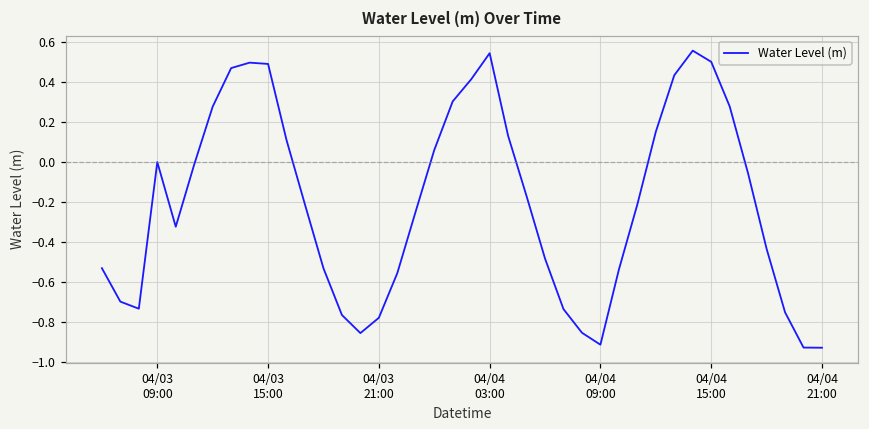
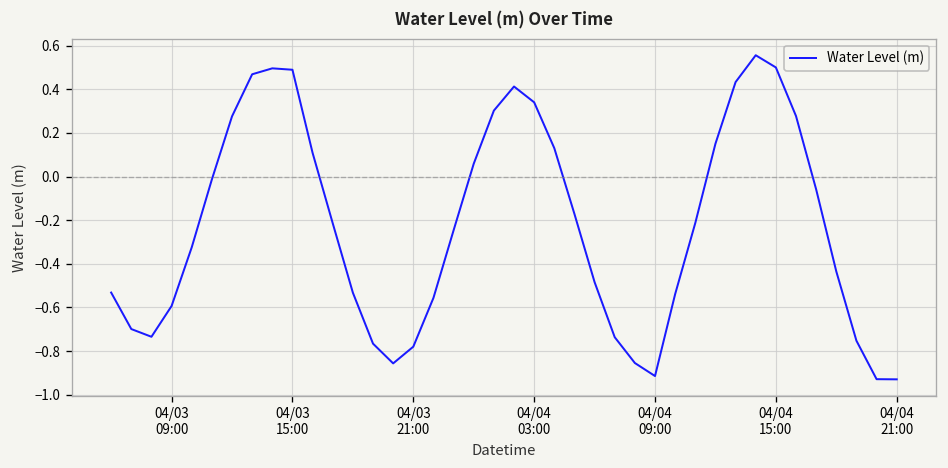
  {
-   "04/03 09:00": 0.00,
+   "04/03 09:00": -0.59,
    "04/03 15:00": 0.49,
    "04/03 21:00": -0.78,
-   "04/04 03:00": 0.54,
+   "04/04 03:00": 0.34,
    "04/04 09:00": -0.91,
    "04/04 15:00": 0.50,
    "04/04 21:00": -0.93
  }
